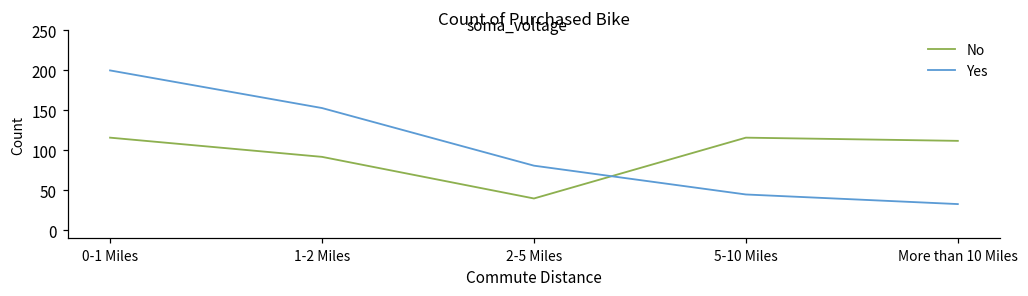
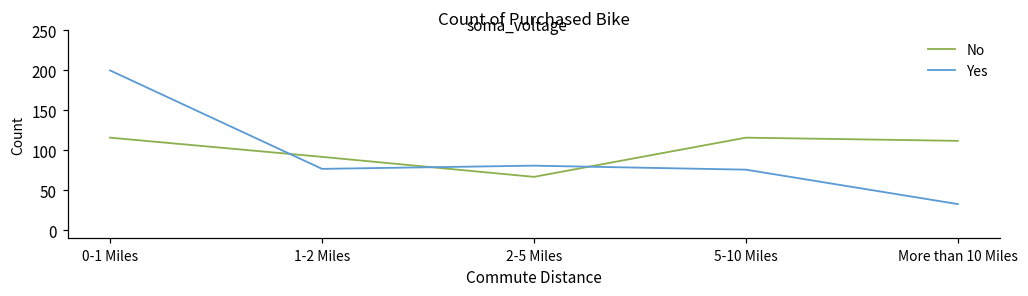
  {
    "No": {
      "0-1 Miles": 120,
      "1-2 Miles": 90,
-     "2-5 Miles": 40,
+     "2-5 Miles": 70,
      "5-10 Miles": 120,
      "More than 10 Miles": 110
    },
    "Yes": {
      "0-1 Miles": 200,
-     "1-2 Miles": 150,
+     "1-2 Miles": 80,
      "2-5 Miles": 80,
-     "5-10 Miles": 50,
+     "5-10 Miles": 80,
      "More than 10 Miles": 30
    }
  }
